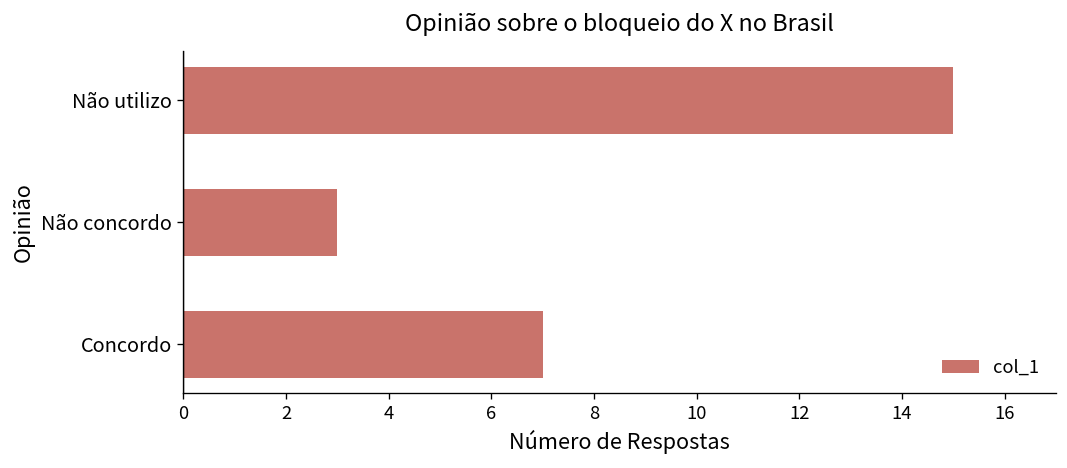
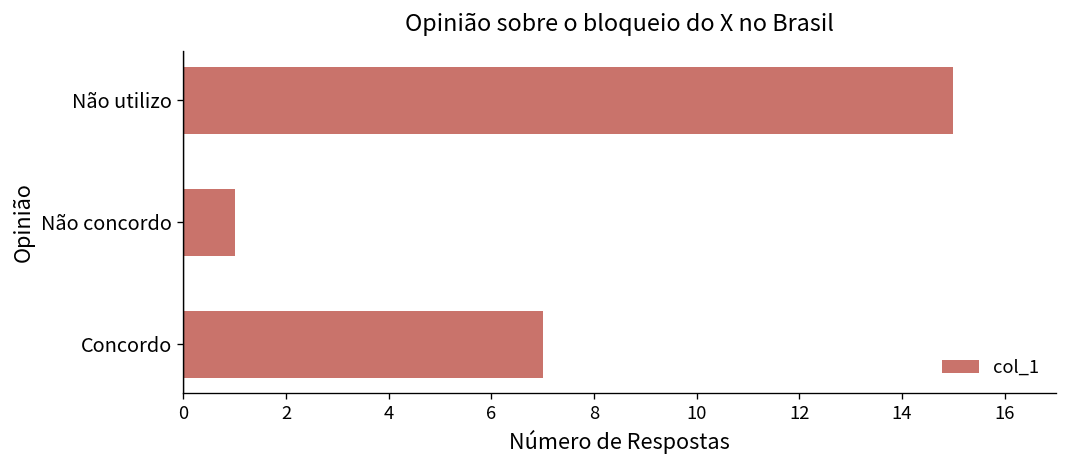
  {
    "Não utilizo": 15,
-   "Não concordo": 3,
+   "Não concordo": 1,
    "Concordo": 7
  }
